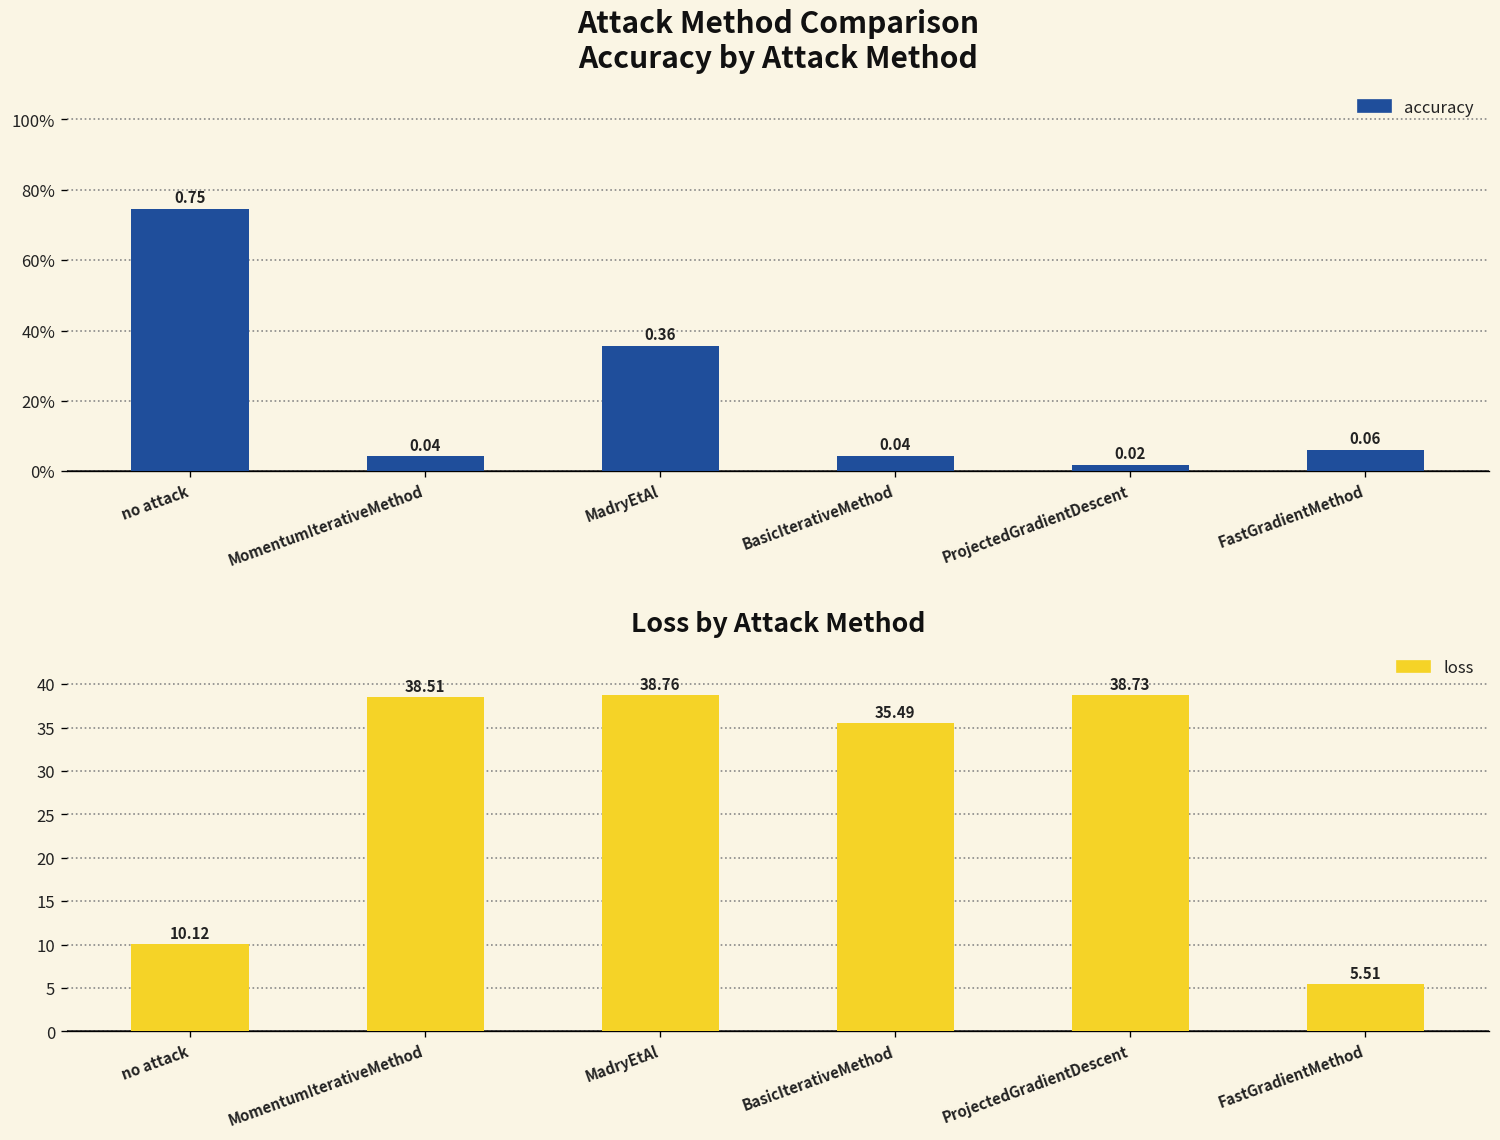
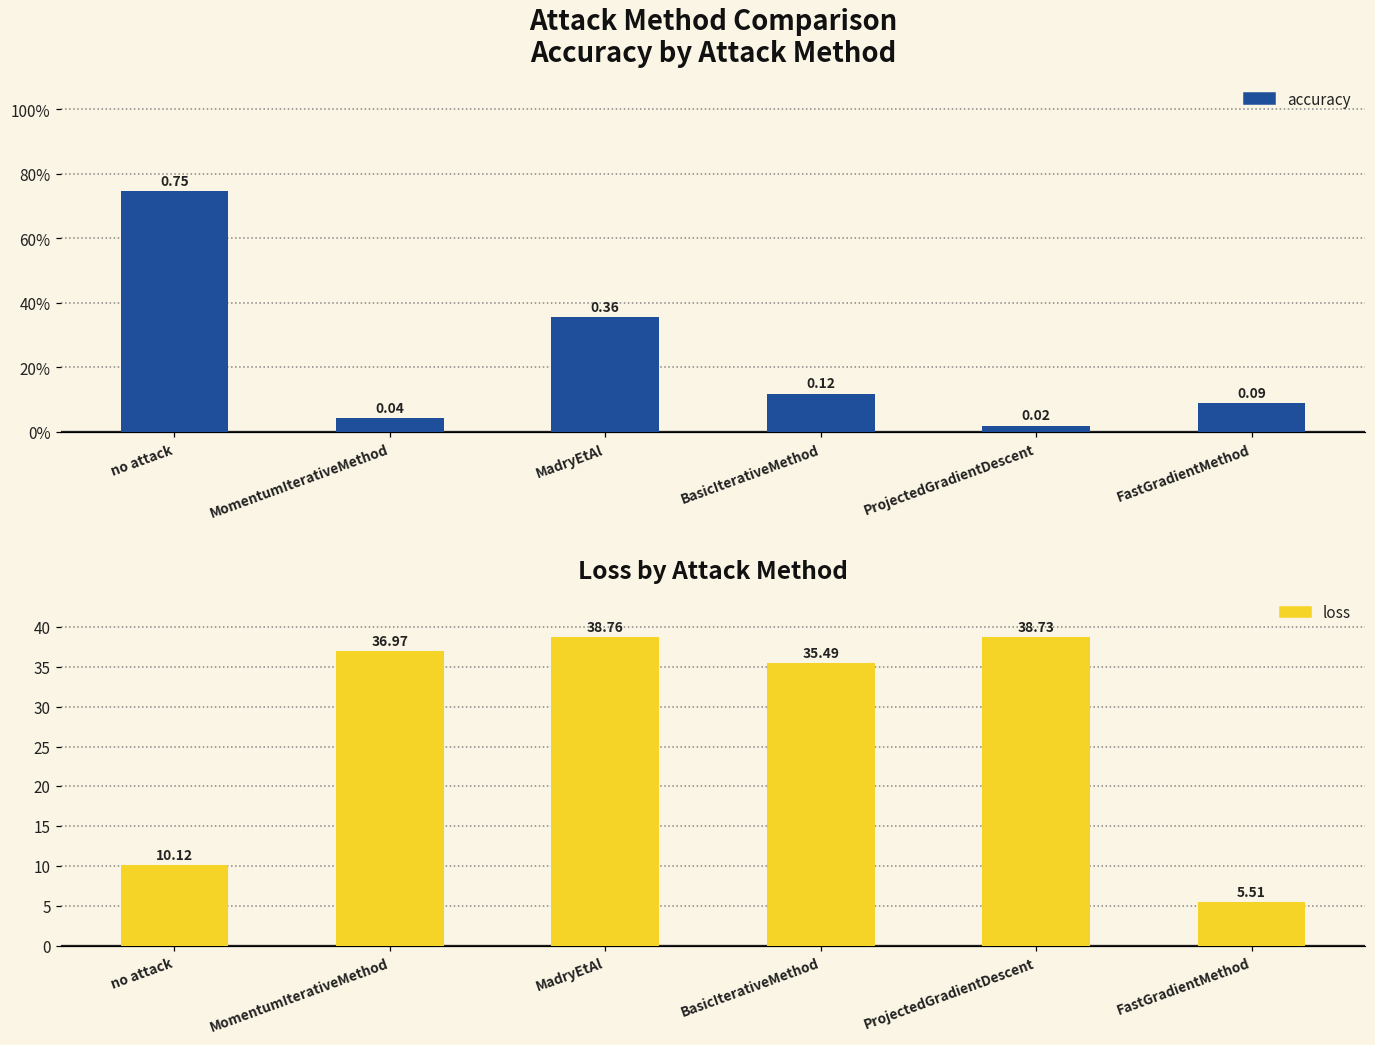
  {
    "Attack Method Comparison Accuracy by Attack Method": {
      "no attack": 0.75,
      "MomentumIterativeMethod": 0.04,
      "MadryEtAl": 0.36,
-     "BasicIterativeMethod": 0.04,
+     "BasicIterativeMethod": 0.12,
      "ProjectedGradientDescent": 0.02,
-     "FastGradientMethod": 0.06
+     "FastGradientMethod": 0.09
    },
    "Loss by Attack Method": {
      "no attack": 10.12,
-     "MomentumIterativeMethod": 38.51,
+     "MomentumIterativeMethod": 36.97,
      "MadryEtAl": 38.76,
      "BasicIterativeMethod": 35.49,
      "ProjectedGradientDescent": 38.73,
      "FastGradientMethod": 5.51
    }
  }
